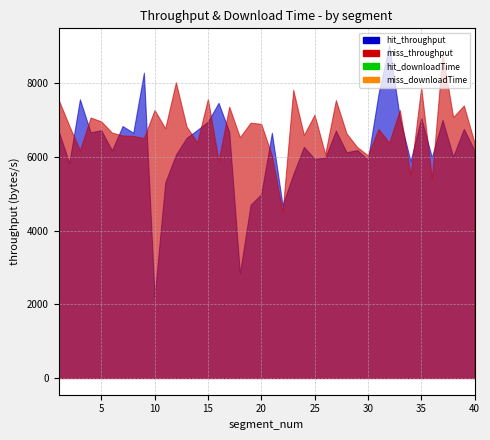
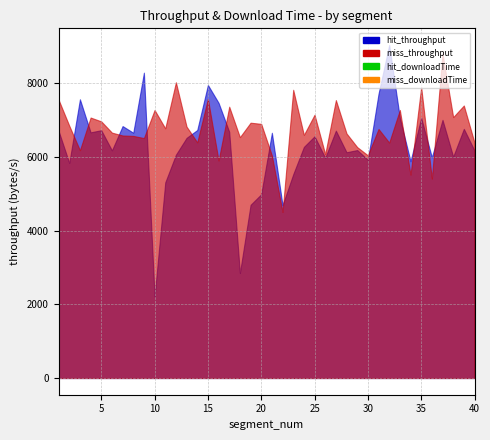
  {
    "hit_throughput": {
      "5": 6700,
      "10": 2200,
-     "15": 7000,
+     "15": 8000,
      "20": 5000,
-     "25": 6000,
+     "25": 6600,
      "30": 5900,
      "35": 7100,
      "40": 6200
    },
    "miss_throughput": {
      "5": 7000,
      "10": 7300,
      "15": 7600,
      "20": 6900,
      "25": 7100,
      "30": 6000,
      "40": 6400
    }
  }
